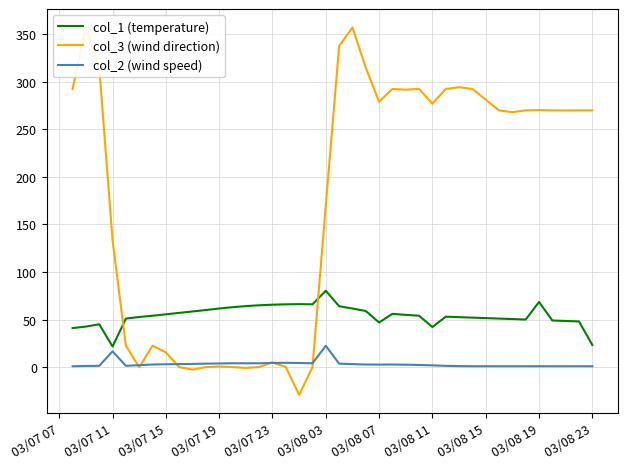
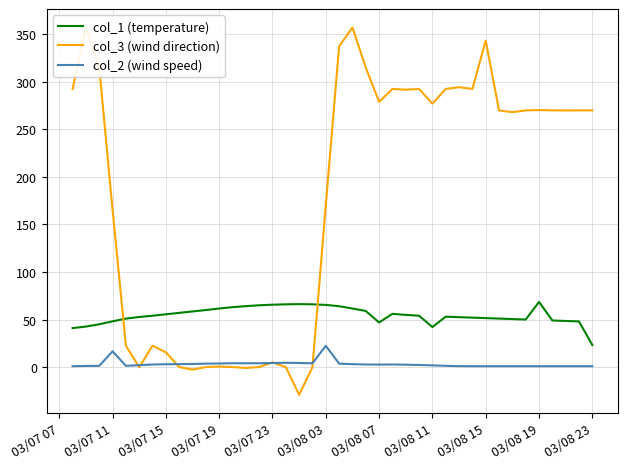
  {
    "col_1 (temperature)": {
-     "03/07 11": 20,
+     "03/07 11": 50,
      "03/07 15": 60,
      "03/07 19": 60,
      "03/07 23": 70,
-     "03/08 03": 80,
+     "03/08 03": 70,
      "03/08 07": 50,
      "03/08 11": 40,
      "03/08 15": 50,
      "03/08 19": 70,
      "03/08 23": 20
    },
    "col_3 (wind direction)": {
-     "03/07 11": 130,
+     "03/07 11": 170,
      "03/07 15": 20,
      "03/07 19": 0,
      "03/08 03": 170,
      "03/08 07": 280,
      "03/08 11": 280,
-     "03/08 15": 280,
+     "03/08 15": 340,
      "03/08 19": 270,
      "03/08 23": 270
    },
    "col_2 (wind speed)": {
      "03/07 11": 20,
      "03/07 15": 0,
      "03/07 19": 0,
      "03/08 03": 20,
      "03/08 07": 0,
      "03/08 11": 0,
      "03/08 15": 0,
      "03/08 19": 0,
      "03/08 23": 0
    }
  }
